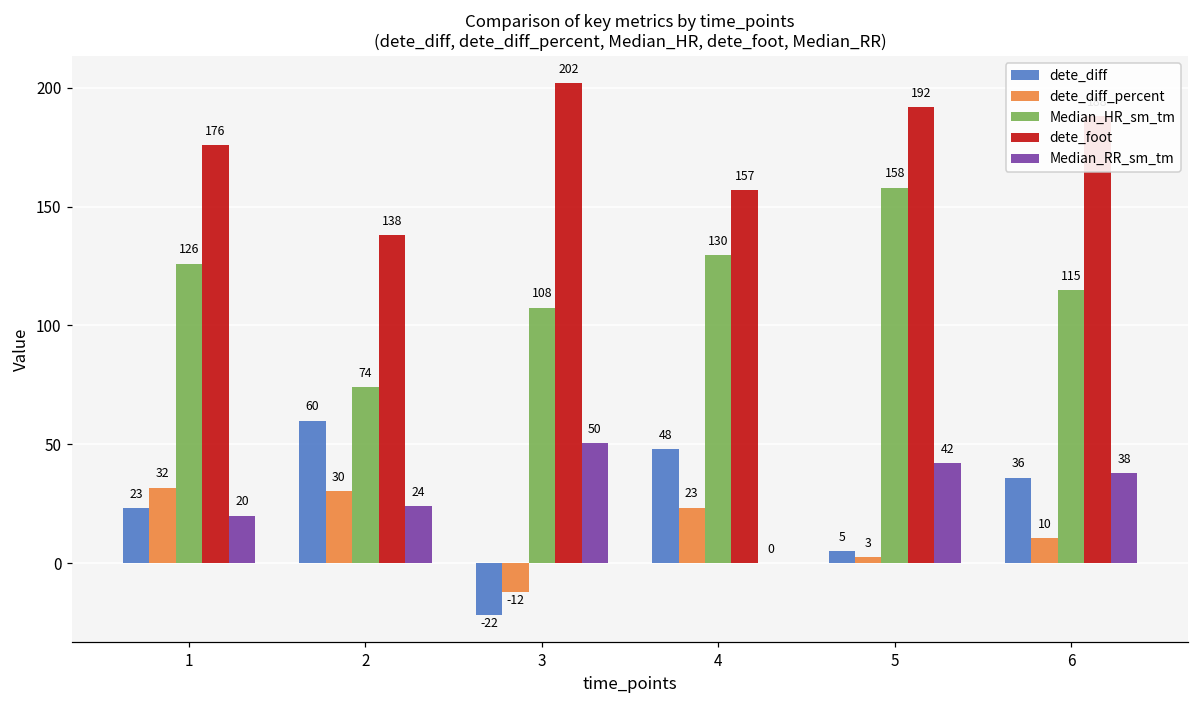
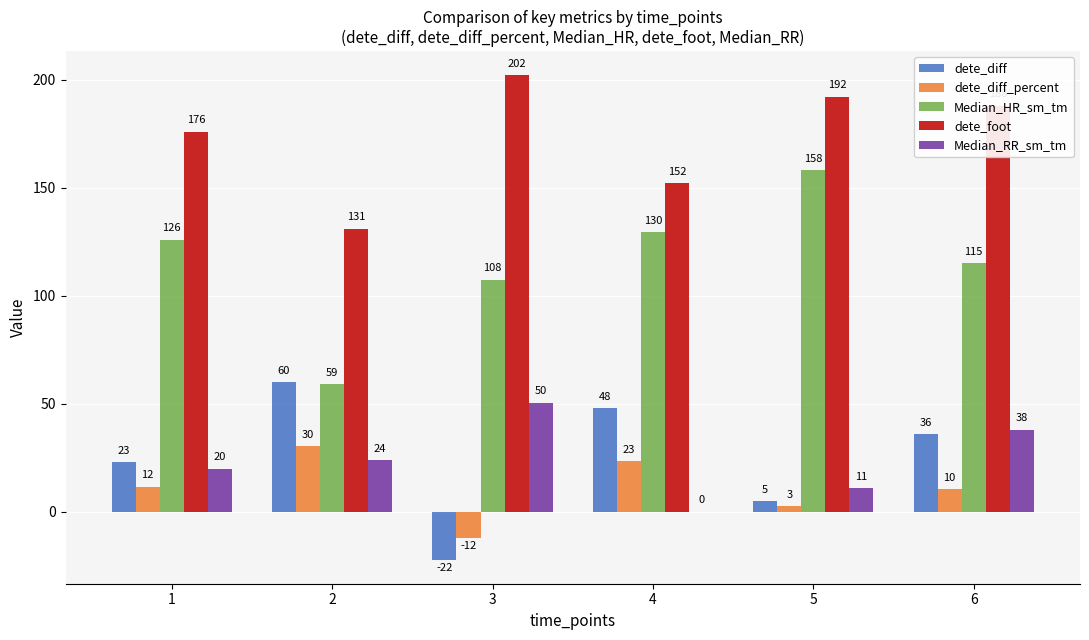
  {
    "dete_diff": {
      "1": 23,
      "2": 60,
      "3": -22,
      "4": 48,
      "5": 5,
      "6": 36
    },
    "dete_diff_percent": {
-     "1": 32,
+     "1": 12,
      "2": 30,
      "3": -12,
      "4": 23,
      "5": 3,
      "6": 10
    },
    "Median_HR_sm_tm": {
      "1": 126,
-     "2": 74,
+     "2": 59,
      "3": 108,
      "4": 130,
      "5": 158,
      "6": 115
    },
    "dete_foot": {
      "1": 176,
-     "2": 138,
+     "2": 131,
      "3": 202,
-     "4": 157,
+     "4": 152,
      "5": 192
    },
    "Median_RR_sm_tm": {
      "1": 20,
      "2": 24,
      "3": 50,
      "4": 0,
-     "5": 42,
+     "5": 11,
      "6": 38
    }
  }
